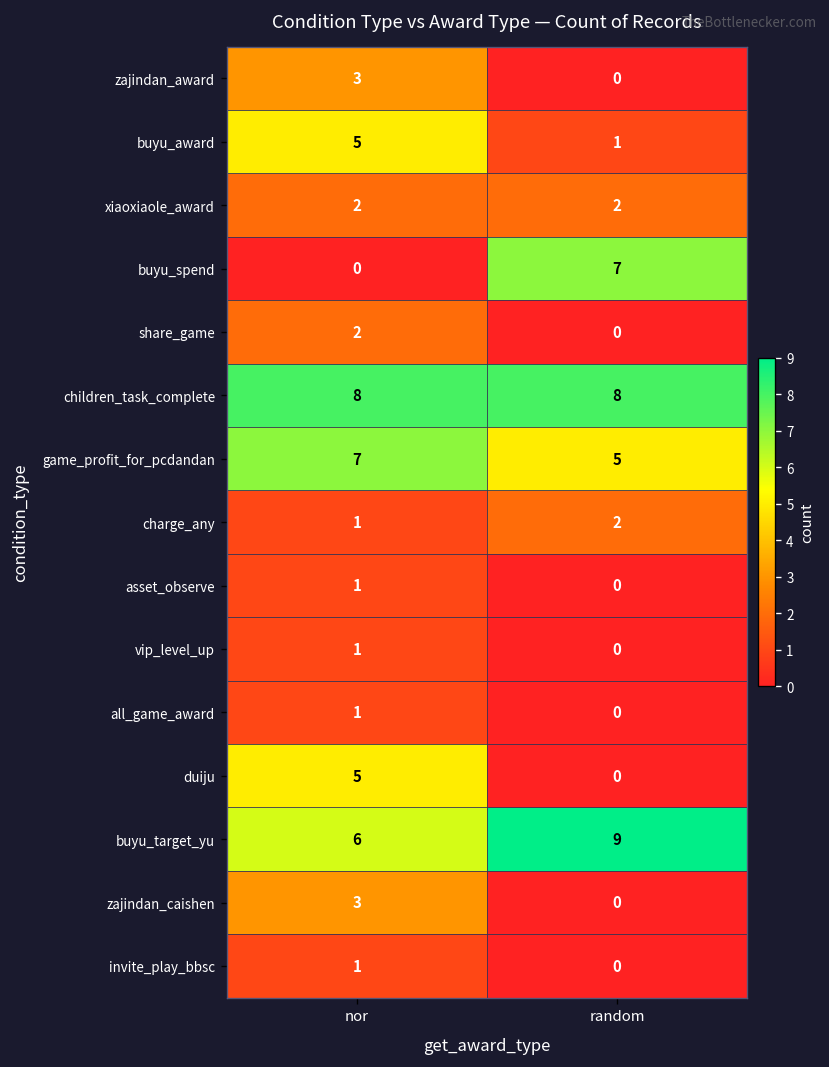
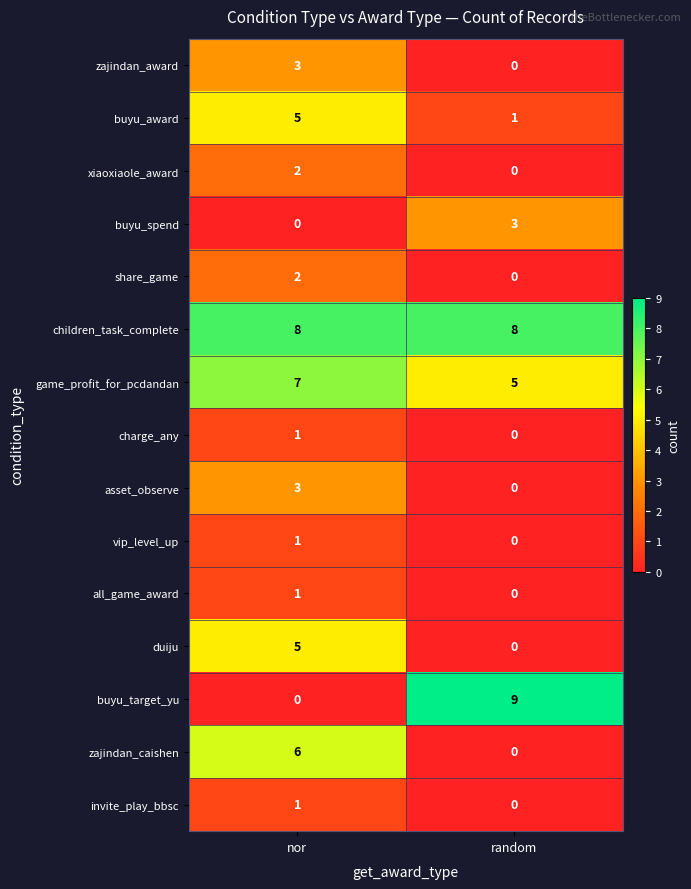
  {
    "zajindan_award": {
      "nor": 3,
      "random": 0
    },
    "buyu_award": {
      "nor": 5,
      "random": 1
    },
    "xiaoxiaole_award": {
      "nor": 2,
-     "random": 2
+     "random": 0
    },
    "buyu_spend": {
      "nor": 0,
-     "random": 7
+     "random": 3
    },
    "share_game": {
      "nor": 2,
      "random": 0
    },
    "children_task_complete": {
      "nor": 8,
      "random": 8
    },
    "game_profit_for_pcdandan": {
      "nor": 7,
      "random": 5
    },
    "charge_any": {
      "nor": 1,
-     "random": 2
+     "random": 0
    },
    "asset_observe": {
-     "nor": 1,
+     "nor": 3,
      "random": 0
    },
    "vip_level_up": {
      "nor": 1,
      "random": 0
    },
    "all_game_award": {
      "nor": 1,
      "random": 0
    },
    "duiju": {
      "nor": 5,
      "random": 0
    },
    "buyu_target_yu": {
-     "nor": 6,
+     "nor": 0,
      "random": 9
    },
    "zajindan_caishen": {
-     "nor": 3,
+     "nor": 6,
      "random": 0
    },
    "invite_play_bbsc": {
      "nor": 1,
      "random": 0
    }
  }
